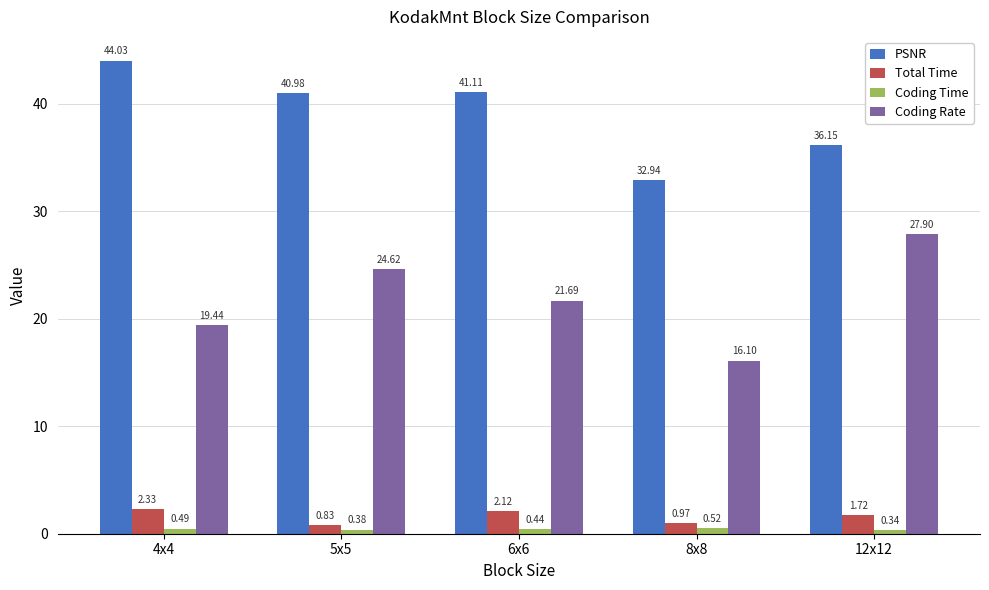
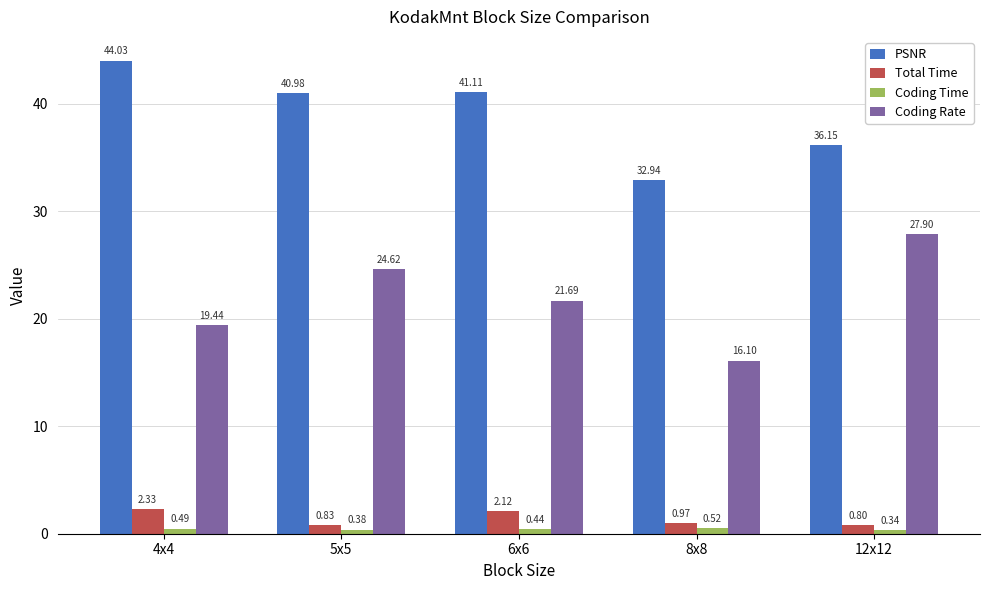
  {
    "PSNR": {
      "4x4": 44.03,
      "5x5": 40.98,
      "6x6": 41.11,
      "8x8": 32.94,
      "12x12": 36.15
    },
    "Total Time": {
      "4x4": 2.33,
      "5x5": 0.83,
      "6x6": 2.12,
      "8x8": 0.97,
-     "12x12": 1.72
+     "12x12": 0.80
    },
    "Coding Time": {
      "4x4": 0.49,
      "5x5": 0.38,
      "6x6": 0.44,
      "8x8": 0.52,
      "12x12": 0.34
    },
    "Coding Rate": {
      "4x4": 19.44,
      "5x5": 24.62,
      "6x6": 21.69,
      "8x8": 16.10,
      "12x12": 27.90
    }
  }
